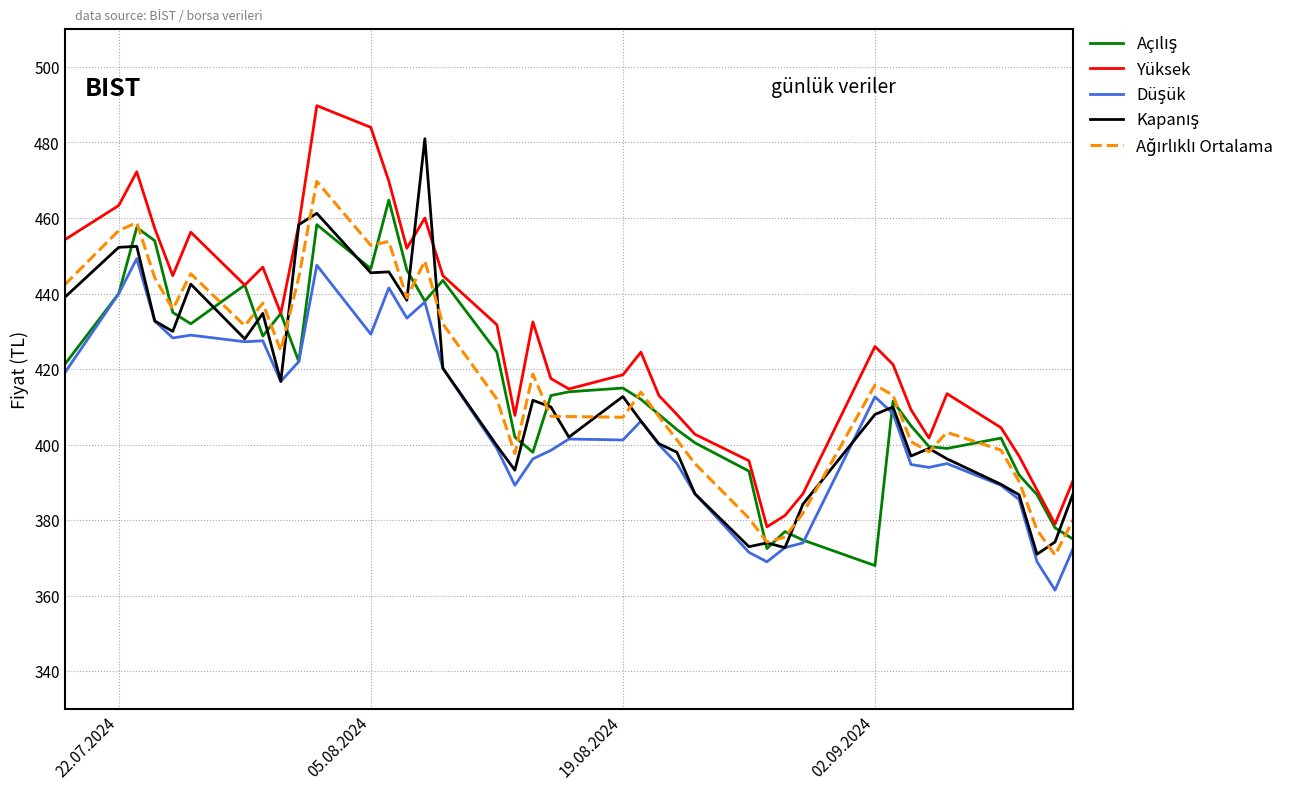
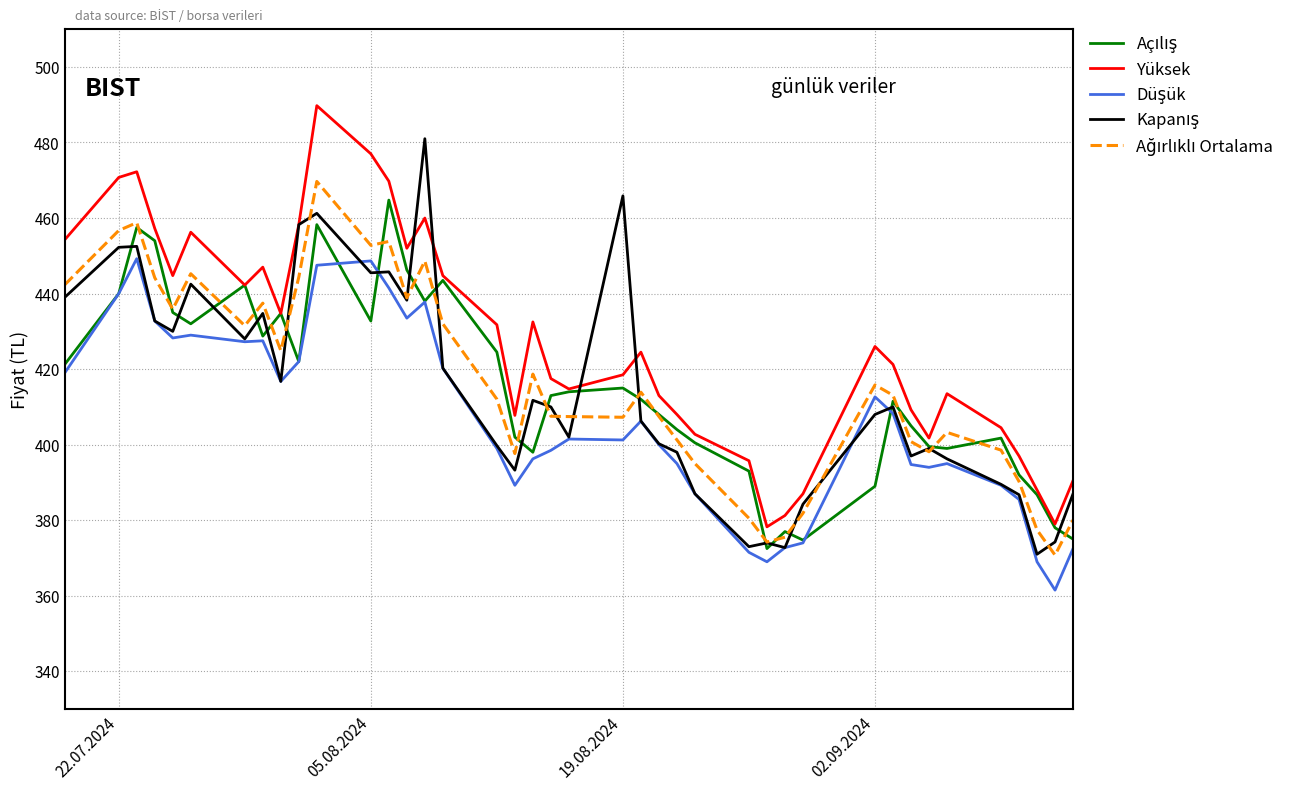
  {
    "Açılış": {
-     "05.08.2024": 447,
+     "05.08.2024": 433,
      "19.08.2024": 415,
-     "02.09.2024": 368
+     "02.09.2024": 389
    },
    "Yüksek": {
-     "22.07.2024": 463,
-     "05.08.2024": 484,
+     "22.07.2024": 471,
+     "05.08.2024": 477,
      "19.08.2024": 419,
      "02.09.2024": 426
    },
    "Düşük": {
-     "05.08.2024": 429,
+     "05.08.2024": 449,
      "19.08.2024": 401,
      "02.09.2024": 413
    },
    "Kapanış": {
      "22.07.2024": 452,
      "05.08.2024": 446,
-     "19.08.2024": 413,
+     "19.08.2024": 466,
      "02.09.2024": 408
    },
    "Ağırlıklı Ortalama": {
      "22.07.2024": 457,
      "05.08.2024": 453,
      "19.08.2024": 407,
      "02.09.2024": 416
    }
  }
